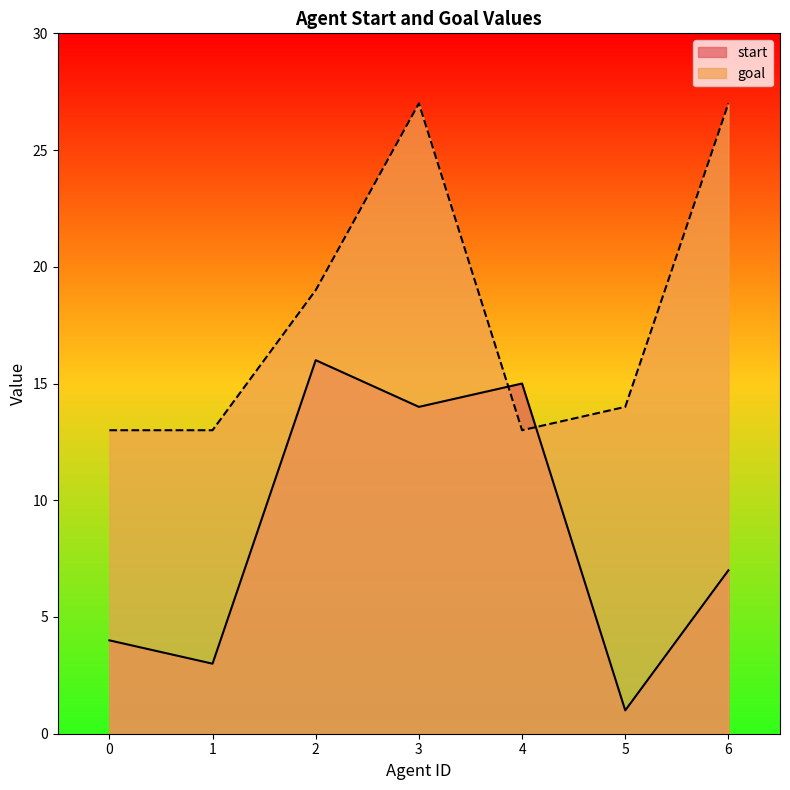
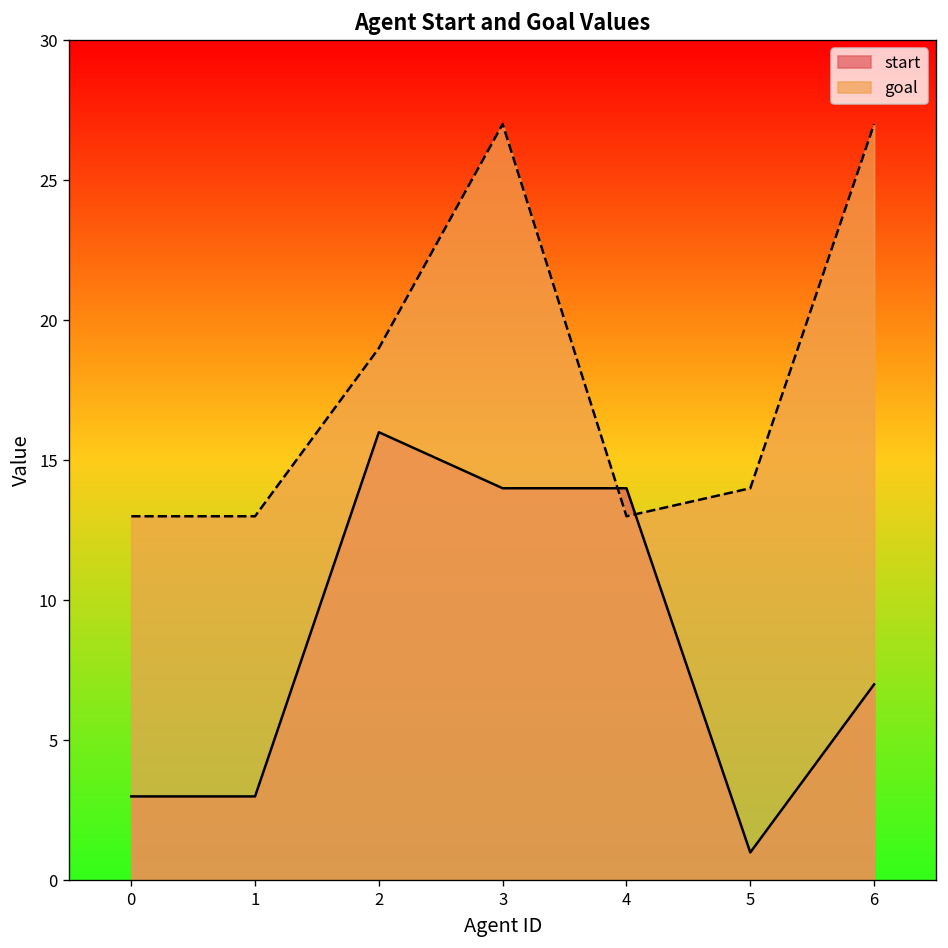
  {
    "start": {
-     "0": 4,
+     "0": 3,
      "1": 3,
      "2": 16,
      "3": 14,
-     "4": 15,
+     "4": 14,
      "5": 1,
      "6": 7
    },
    "goal": {
      "0": 13,
      "1": 13,
      "2": 19,
      "3": 27,
      "4": 13,
      "5": 14,
      "6": 27
    }
  }
